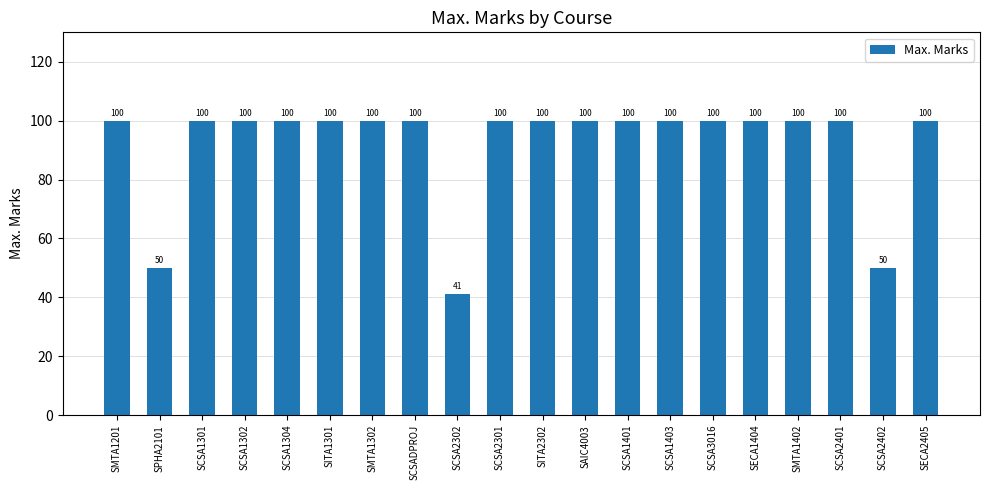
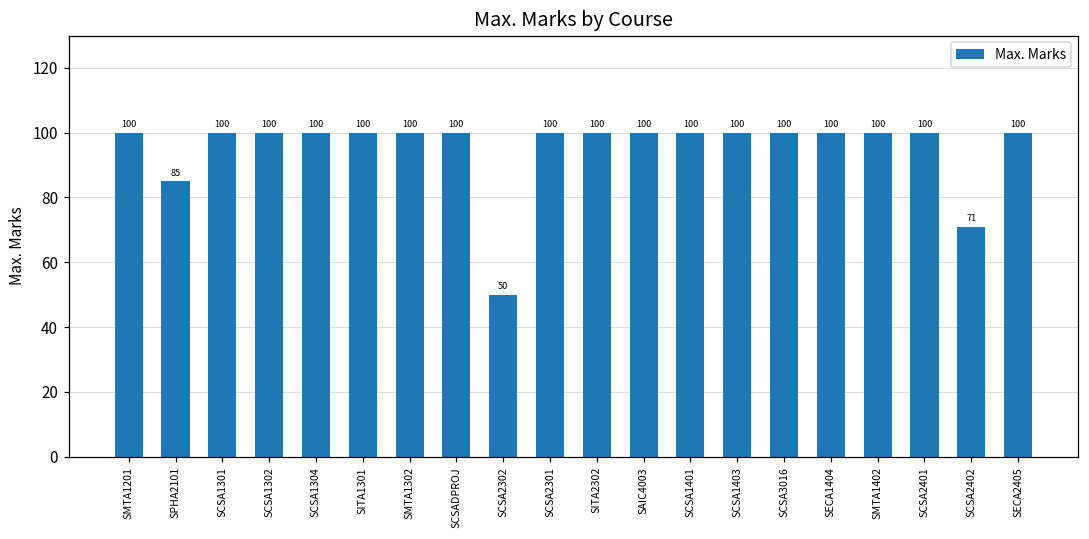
  {
    "SMTA1201": 100,
-   "SPHA2101": 50,
+   "SPHA2101": 85,
    "SCSA1301": 100,
    "SCSA1302": 100,
    "SCSA1304": 100,
    "SITA1301": 100,
    "SMTA1302": 100,
    "SCSADPROJ": 100,
-   "SCSA2302": 41,
+   "SCSA2302": 50,
    "SCSA2301": 100,
    "SITA2302": 100,
    "SAIC4003": 100,
    "SCSA1401": 100,
    "SCSA1403": 100,
    "SCSA3016": 100,
    "SECA1404": 100,
    "SMTA1402": 100,
    "SCSA2401": 100,
-   "SCSA2402": 50,
+   "SCSA2402": 71,
    "SECA2405": 100
  }
